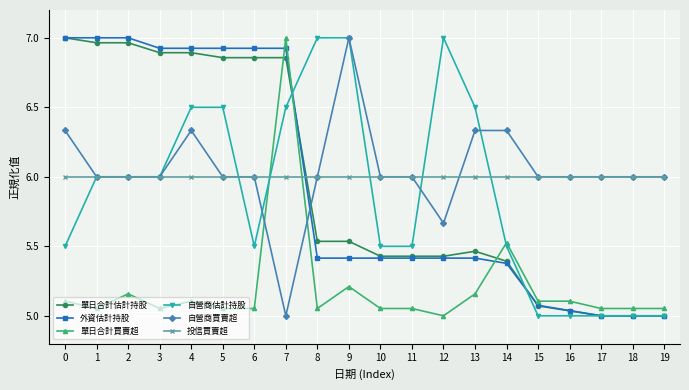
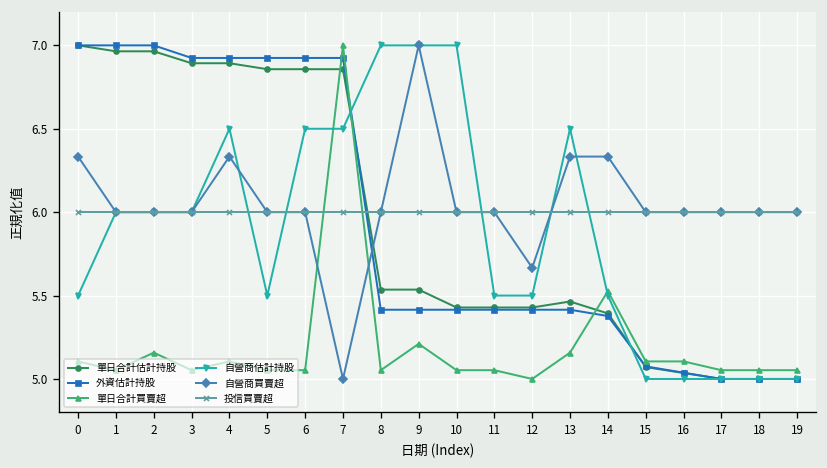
  {
    "自營商估計持股": {
      "0": 5.50,
      "4": 6.50,
-     "5": 6.50,
-     "6": 5.50,
+     "5": 5.50,
+     "6": 6.50,
      "7": 6.50,
      "8": 7.00,
-     "10": 5.50,
+     "10": 7.00,
      "11": 5.50,
-     "12": 7.00,
+     "12": 5.50,
      "13": 6.50,
      "14": 5.50,
      "15": 5.00,
      "16": 5.00
    }
  }
